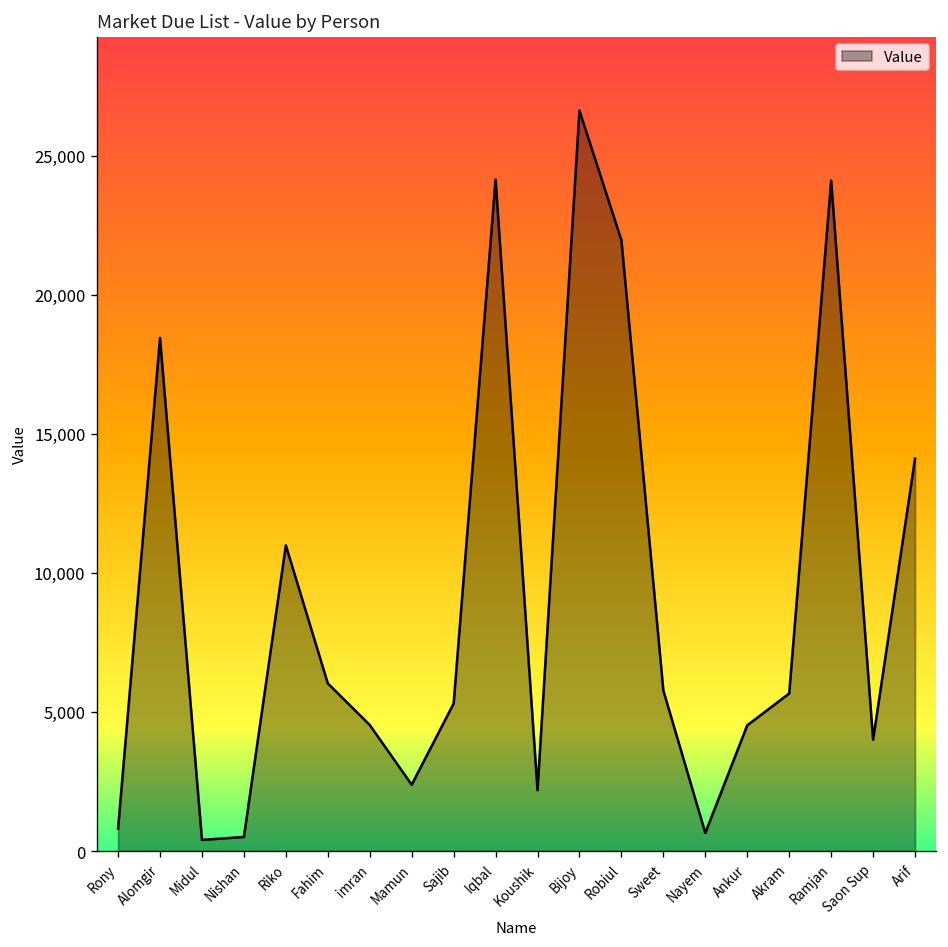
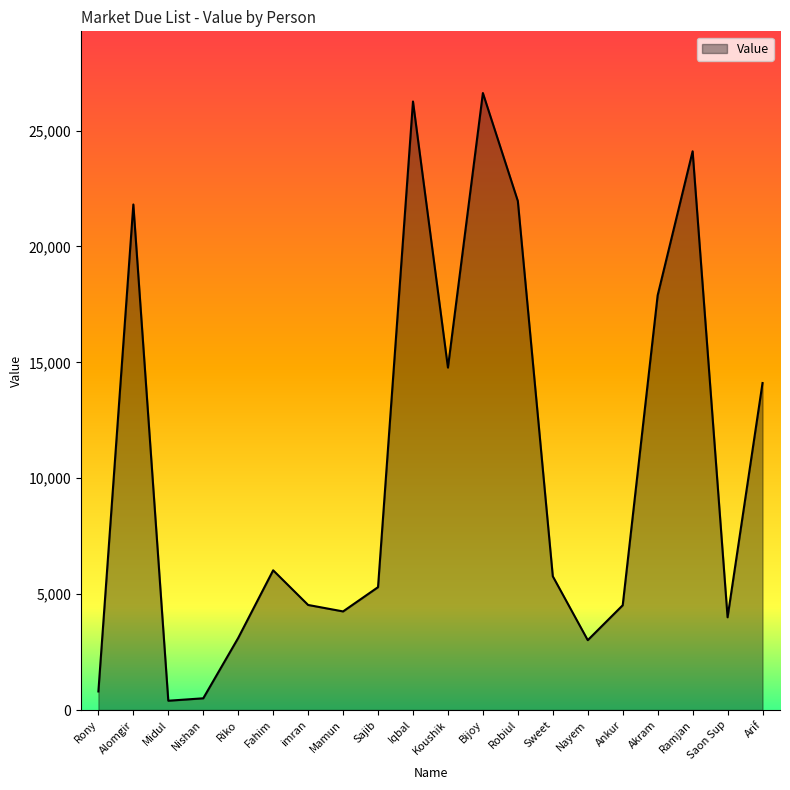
  {
    "Rony": "800",
-   "Alomgir": "18,400",
+   "Alomgir": "21,800",
    "Midul": "400",
    "Nishan": "500",
-   "Riko": "11,000",
+   "Riko": "3,100",
    "Fahim": "6,000",
    "imran": "4,500",
-   "Mamun": "2,400",
+   "Mamun": "4,300",
    "Sajib": "5,300",
-   "Iqbal": "24,100",
-   "Koushik": "2,200",
+   "Iqbal": "26,300",
+   "Koushik": "14,800",
    "Bijoy": "26,600",
    "Robiul": "22,000",
    "Sweet": "5,800",
-   "Nayem": "700",
+   "Nayem": "3,000",
    "Ankur": "4,500",
-   "Akram": "5,700",
+   "Akram": "17,900",
    "Ramjan": "24,100",
    "Saon Sup": "4,000",
    "Arif": "14,100"
  }
